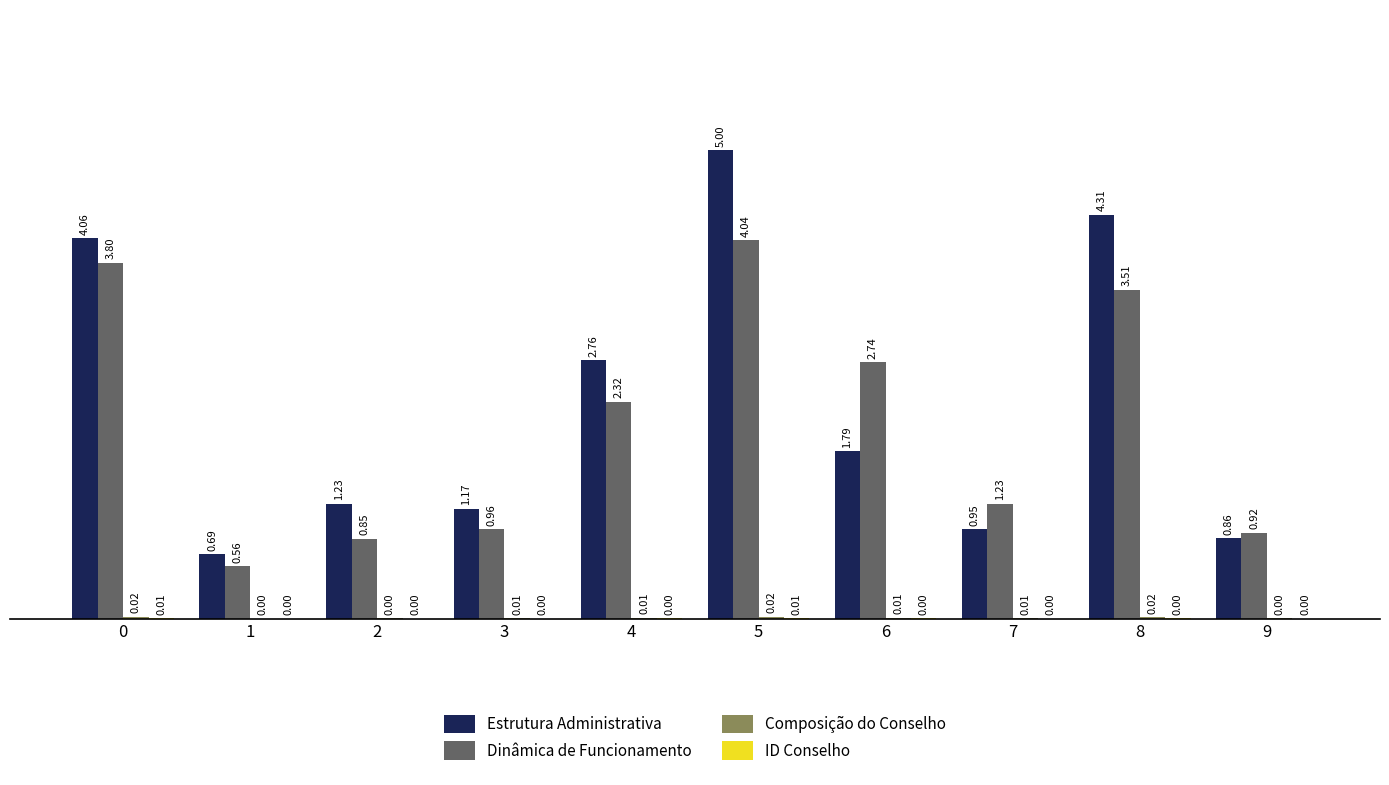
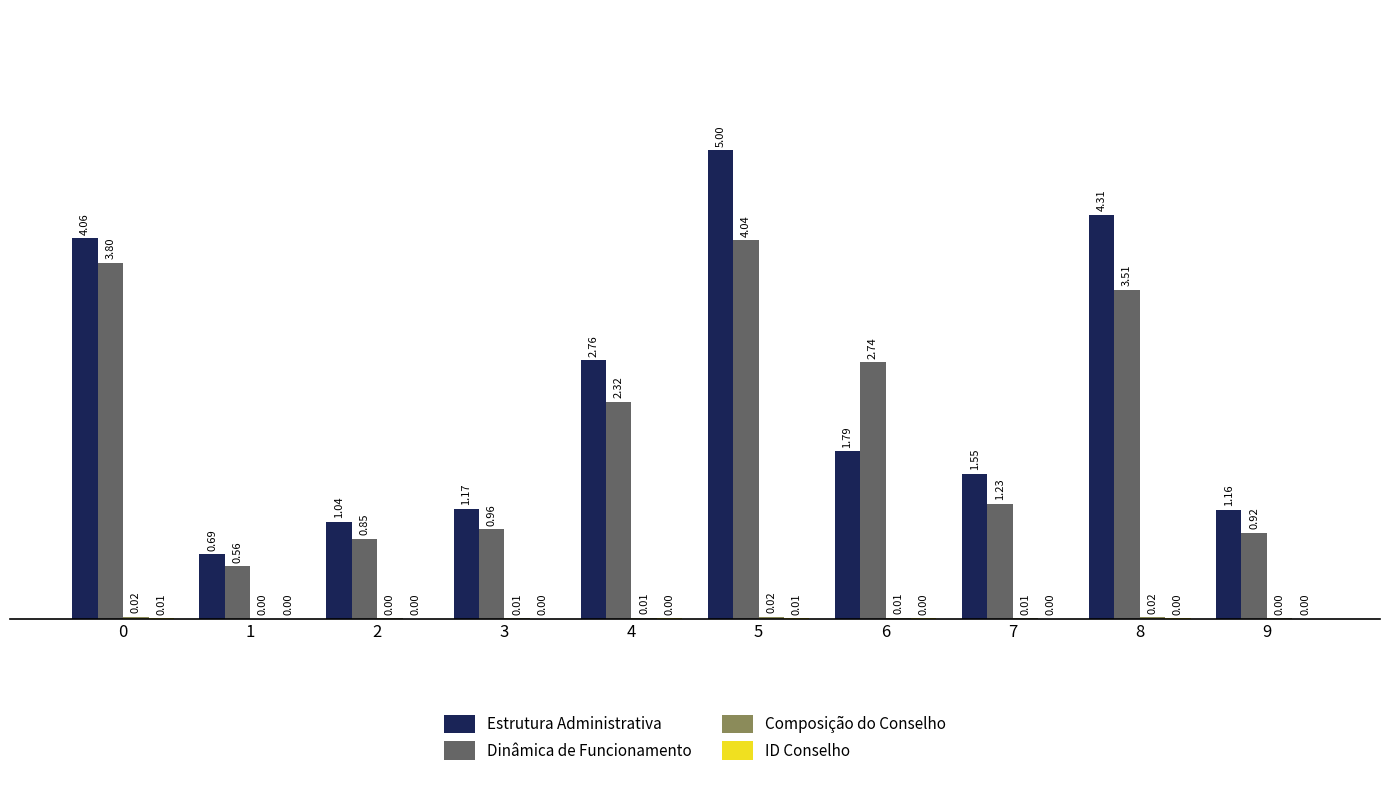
  {
    "Estrutura Administrativa": {
      "0": 4.06,
      "1": 0.69,
-     "2": 1.23,
+     "2": 1.04,
      "3": 1.17,
      "4": 2.76,
      "5": 5.00,
      "6": 1.79,
-     "7": 0.95,
+     "7": 1.55,
      "8": 4.31,
-     "9": 0.86
+     "9": 1.16
    },
    "ID Conselho": {
      "0": 0.01,
      "1": 0.00,
      "2": 0.00,
      "3": 0.00,
      "4": 0.00,
      "5": 0.01,
      "6": 0.00,
      "7": 0.00,
      "8": 0.00,
      "9": 0.00
    }
  }
